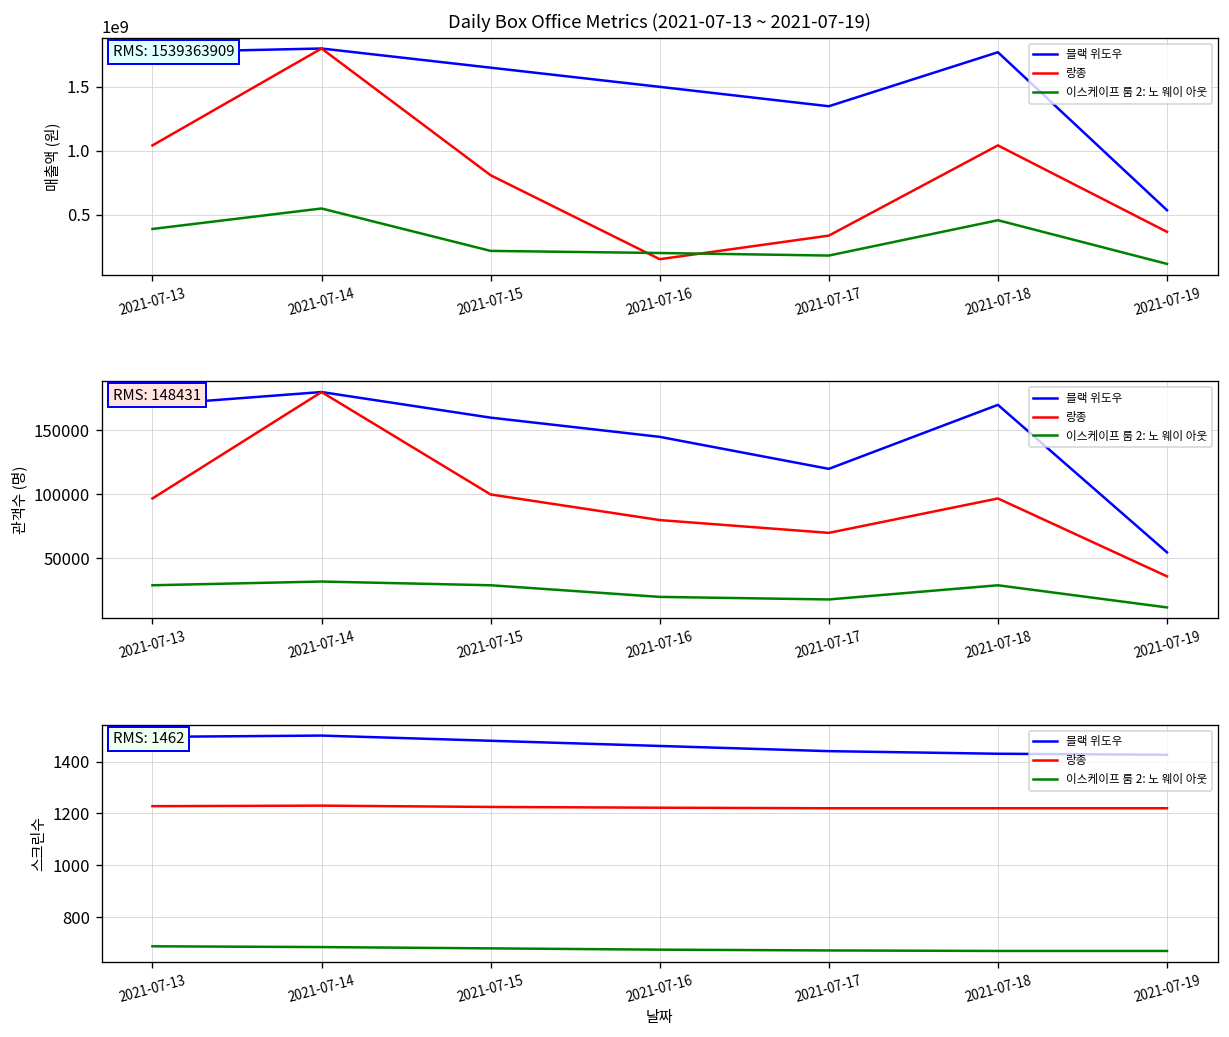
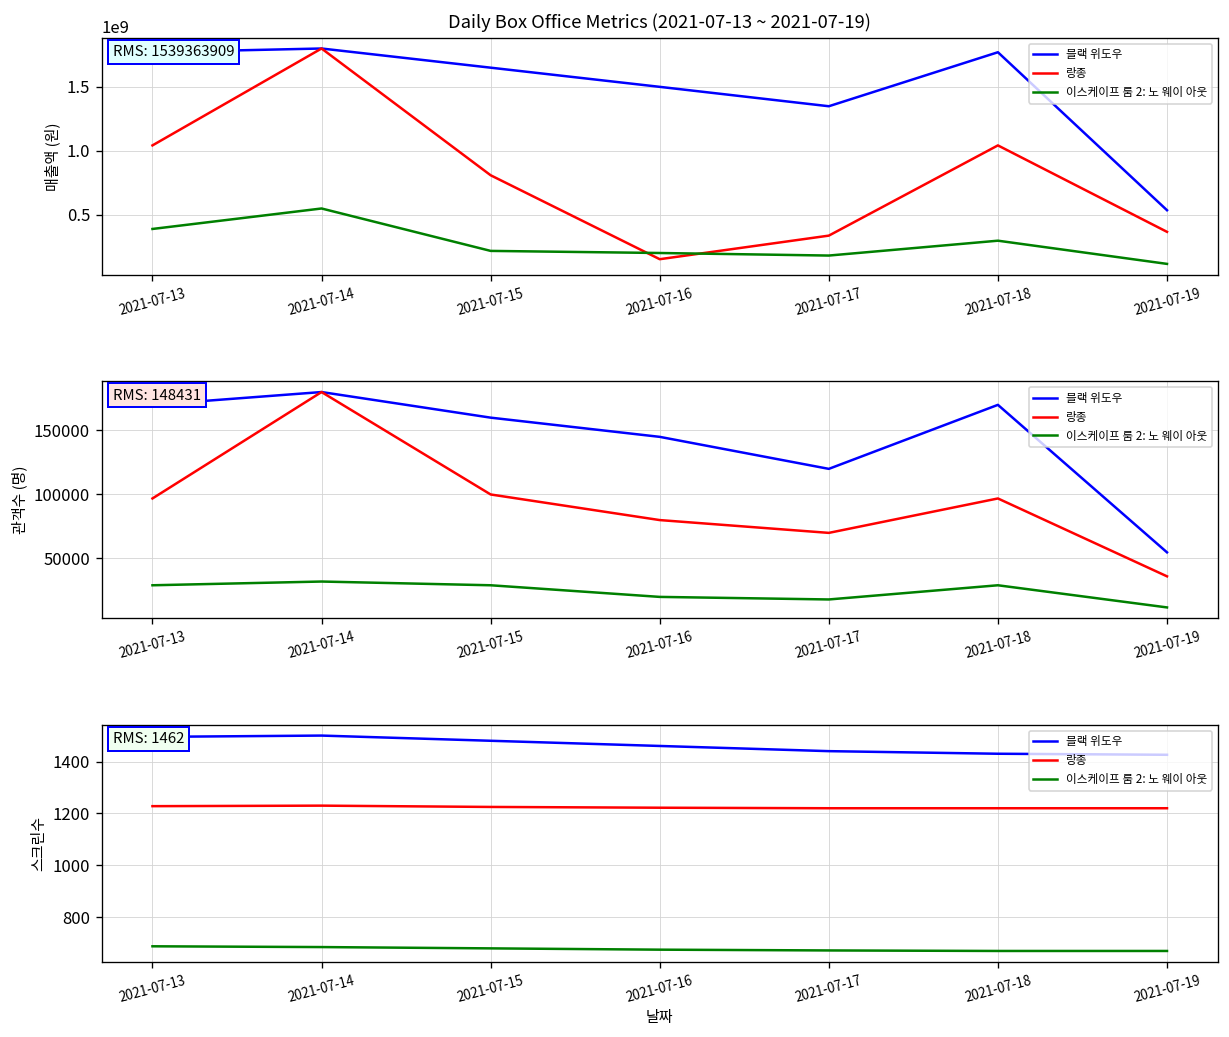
  {
    "Daily Box Office Metrics (2021-07-13 ~ 2021-07-19)": {
      "블랙 위도우": {
        "2021-07-15": 1650000000,
        "2021-07-16": 1500000000,
        "2021-07-17": 1350000000,
        "2021-07-18": 1770000000,
        "2021-07-19": 530000000
      },
      "랑종": {
        "2021-07-13": 1040000000,
        "2021-07-15": 810000000,
        "2021-07-16": 150000000,
        "2021-07-17": 340000000,
        "2021-07-18": 1040000000,
        "2021-07-19": 370000000
      },
      "이스케이프 룸 2: 노 웨이 아웃": {
        "2021-07-13": 390000000,
        "2021-07-14": 550000000,
        "2021-07-15": 220000000,
        "2021-07-16": 200000000,
        "2021-07-17": 180000000,
-       "2021-07-18": 460000000,
+       "2021-07-18": 300000000,
        "2021-07-19": 110000000
      }
    }
  }
